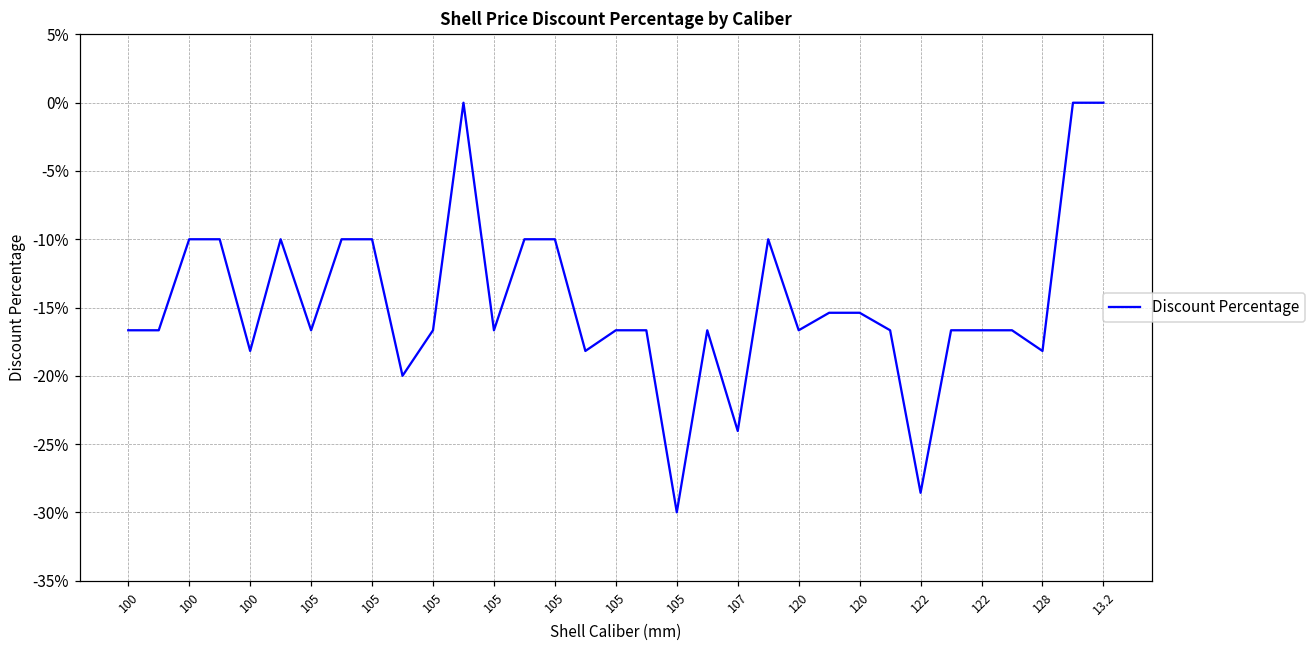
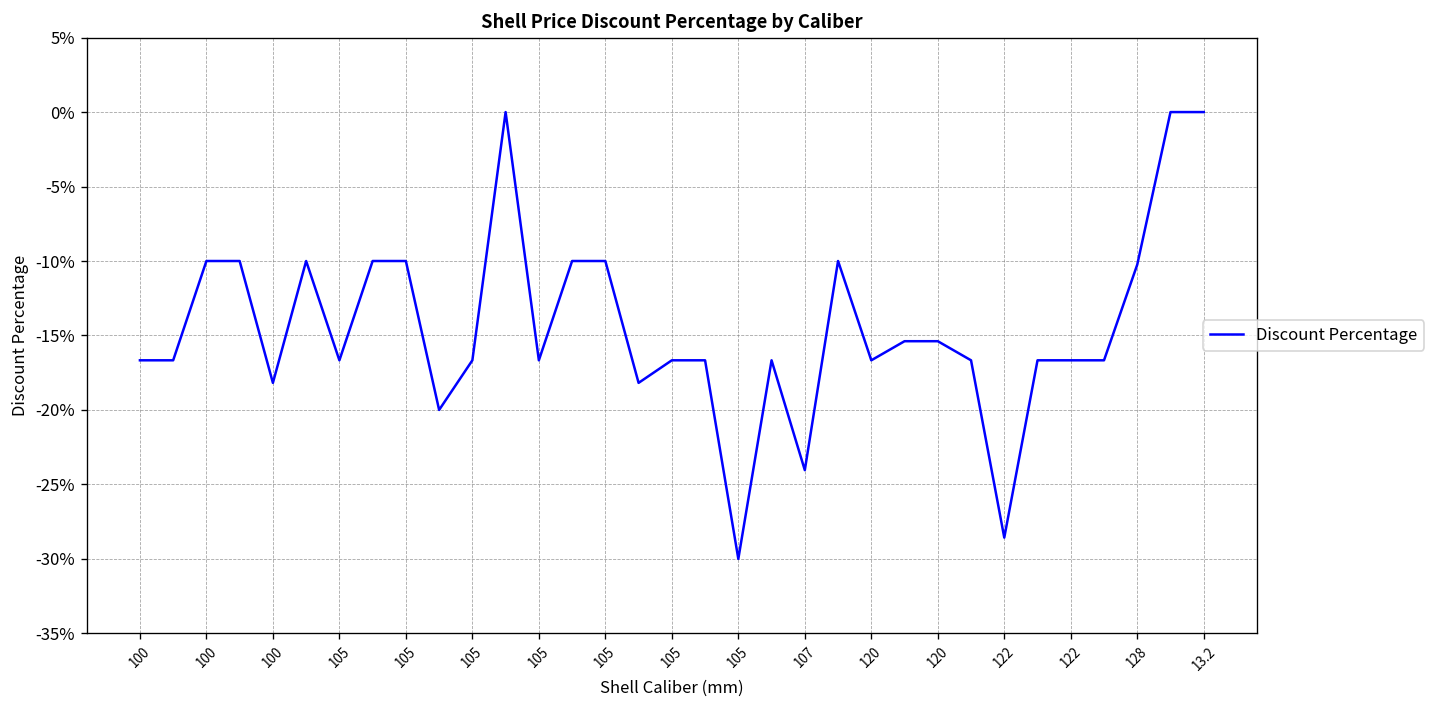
  {
    "107": "-24.0%",
-   "128": "-18.2%",
+   "128": "-10.2%",
    "13.2": "0.0%"
  }
